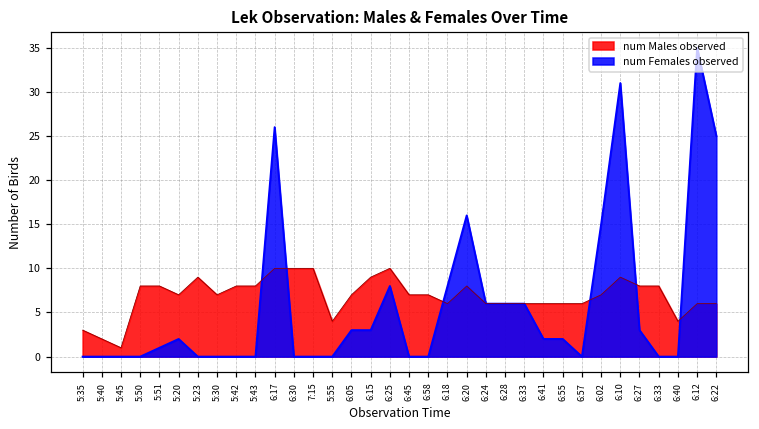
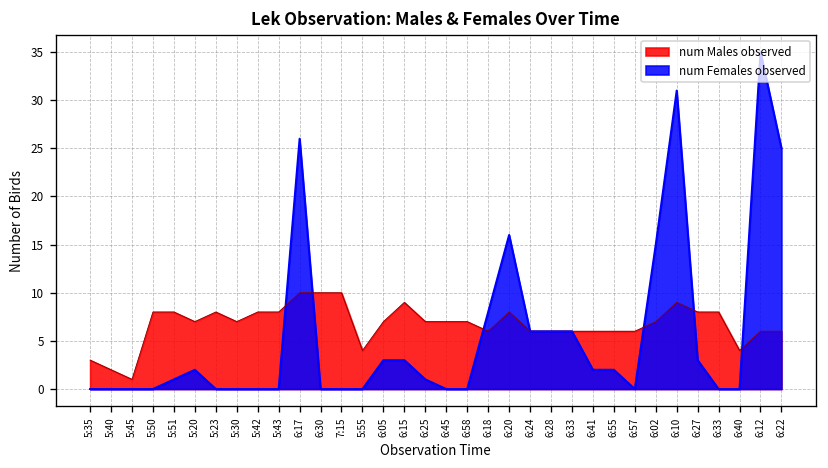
  {
    "num Males observed": {
      "5:35": 3,
      "5:40": 2,
      "5:45": 1,
      "5:50": 8,
      "5:51": 8,
      "5:20": 7,
-     "5:23": 9,
+     "5:23": 8,
      "5:30": 7,
      "5:42": 8,
      "5:43": 8,
      "6:17": 10,
      "6:30": 10,
      "7:15": 10,
      "5:55": 4,
      "6:05": 7,
      "6:15": 9,
-     "6:25": 10,
+     "6:25": 7,
      "6:45": 7,
      "6:58": 7,
      "6:18": 6,
      "6:20": 8,
      "6:41": 6,
      "6:55": 6,
      "6:57": 6,
      "6:02": 7,
      "6:10": 9,
      "6:27": 8,
      "6:40": 4,
      "6:12": 6,
      "6:22": 6
    },
    "num Females observed": {
      "5:35": 0,
      "5:40": 0,
      "5:45": 0,
      "5:50": 0,
      "5:51": 1,
      "5:20": 2,
      "5:23": 0,
      "5:30": 0,
      "5:42": 0,
      "5:43": 0,
      "6:17": 26,
      "6:30": 0,
      "7:15": 0,
      "5:55": 0,
      "6:05": 3,
      "6:15": 3,
-     "6:25": 8,
+     "6:25": 1,
      "6:45": 0,
      "6:58": 0,
      "6:18": 8,
      "6:20": 16,
      "6:41": 2,
      "6:55": 2,
      "6:57": 0,
      "6:02": 15,
      "6:10": 31,
      "6:27": 3,
      "6:40": 0,
      "6:22": 25
    }
  }
